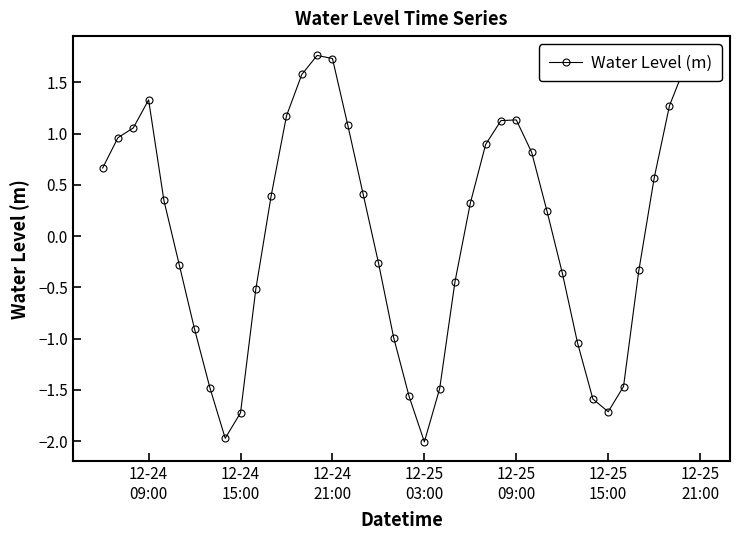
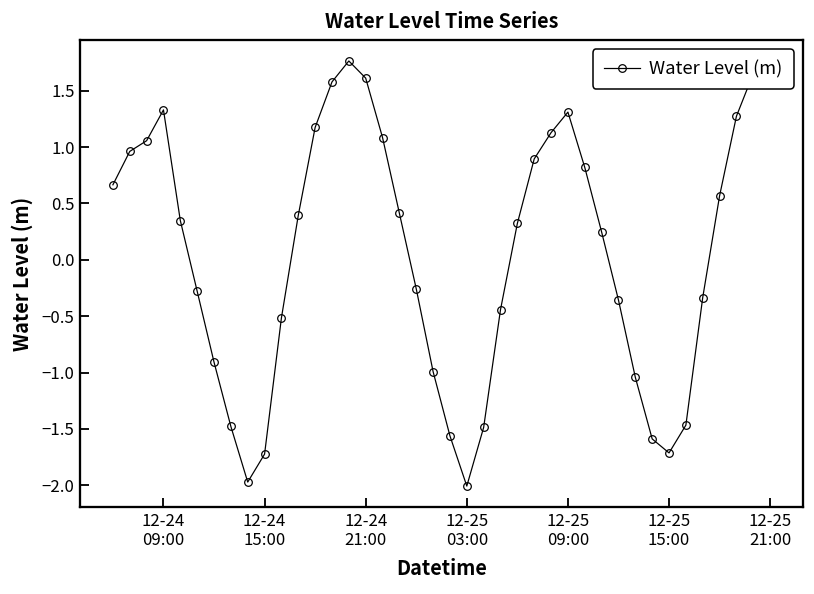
  {
    "12-24 09:00": 1.33,
    "12-24 15:00": -1.72,
-   "12-24 21:00": 1.73,
+   "12-24 21:00": 1.61,
    "12-25 03:00": -2.01,
-   "12-25 09:00": 1.13,
+   "12-25 09:00": 1.31,
    "12-25 15:00": -1.71
  }
